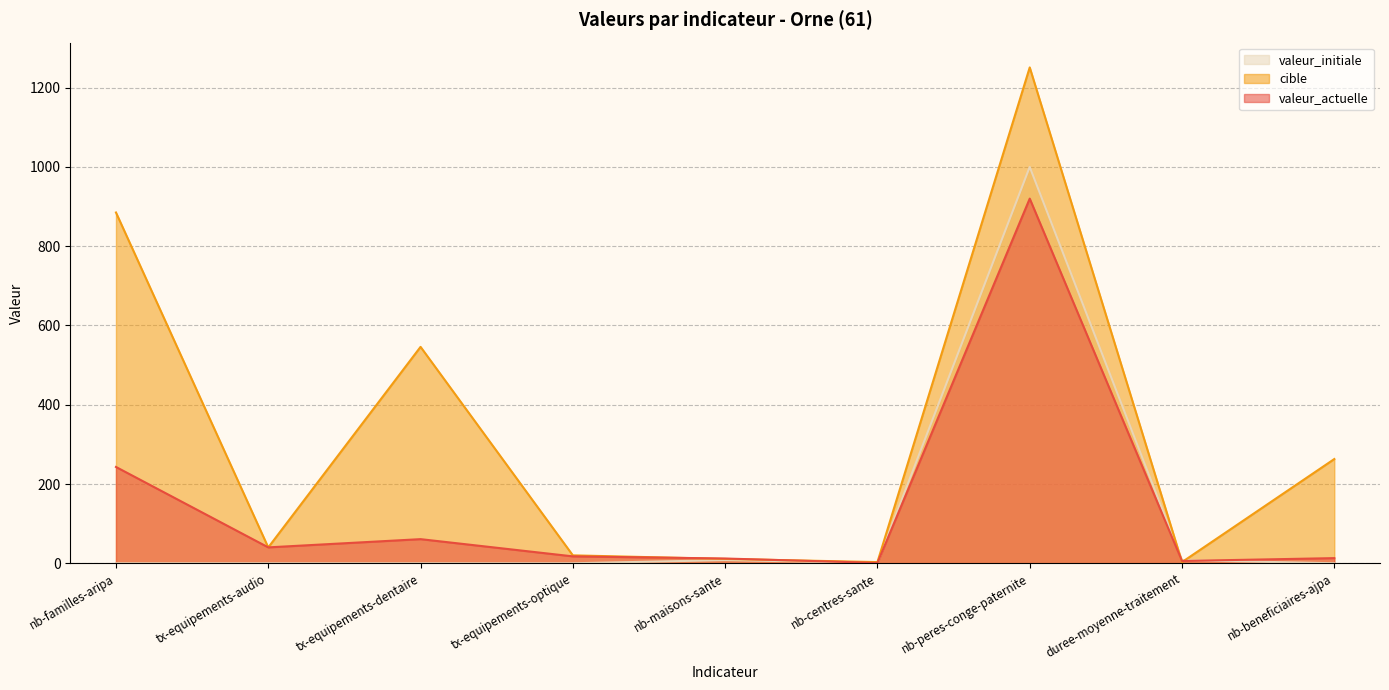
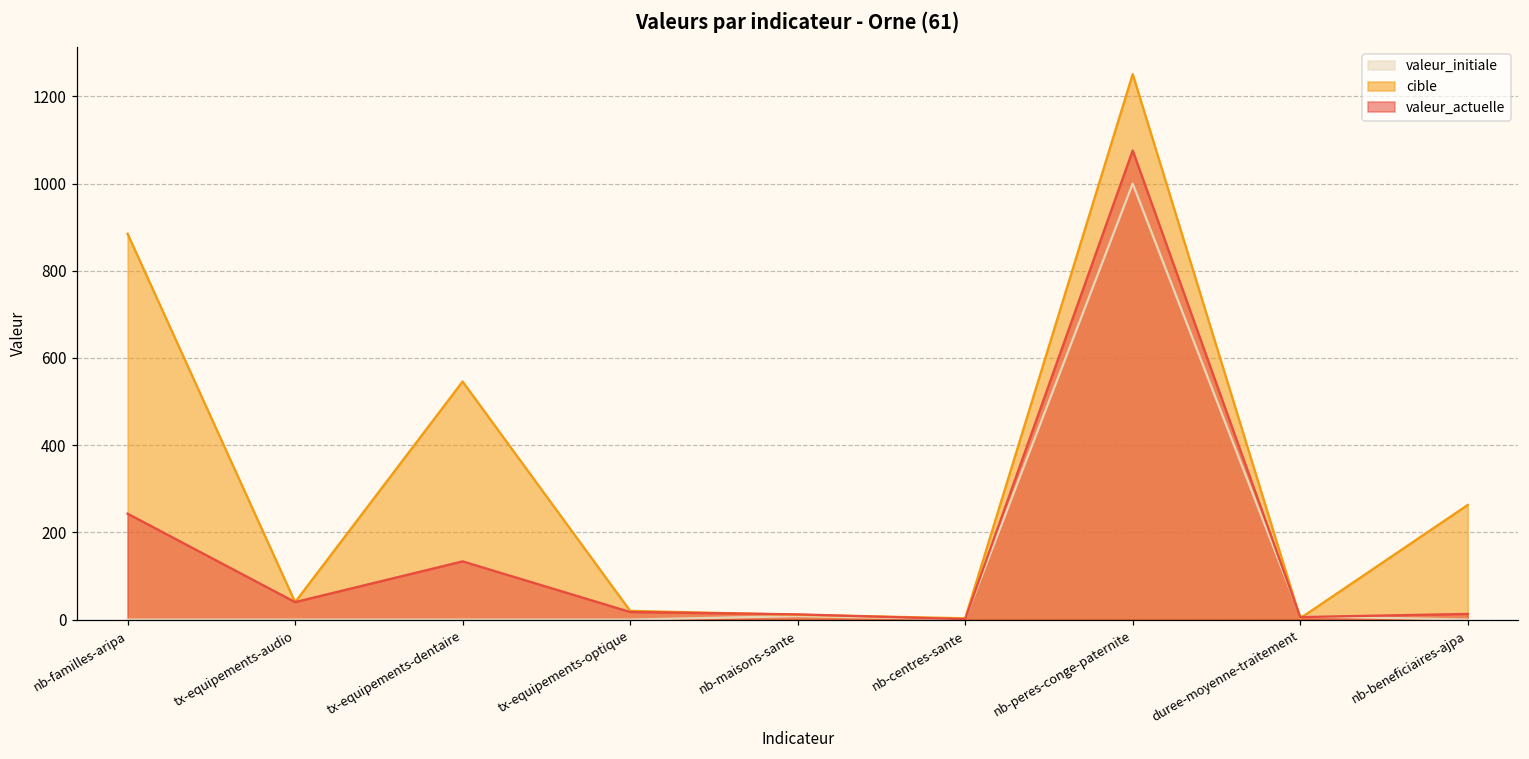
  {
    "valeur_initiale": {
      "nb-familles-aripa": 0,
      "tx-equipements-audio": 0,
      "tx-equipements-dentaire": 0,
      "tx-equipements-optique": 0,
      "nb-peres-conge-paternite": 1000,
      "nb-beneficiaires-ajpa": 0
    },
    "cible": {
      "nb-familles-aripa": 890,
      "tx-equipements-dentaire": 550,
      "nb-peres-conge-paternite": 1250,
      "nb-beneficiaires-ajpa": 260
    },
    "valeur_actuelle": {
      "nb-familles-aripa": 240,
-     "tx-equipements-dentaire": 60,
-     "nb-peres-conge-paternite": 920,
+     "tx-equipements-dentaire": 130,
+     "nb-peres-conge-paternite": 1080,
      "nb-beneficiaires-ajpa": 10
    }
  }
